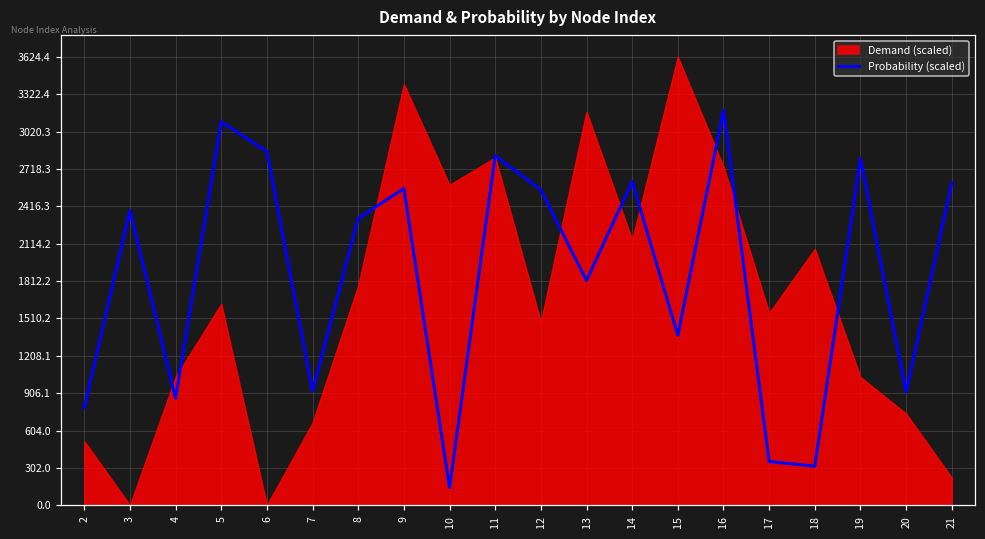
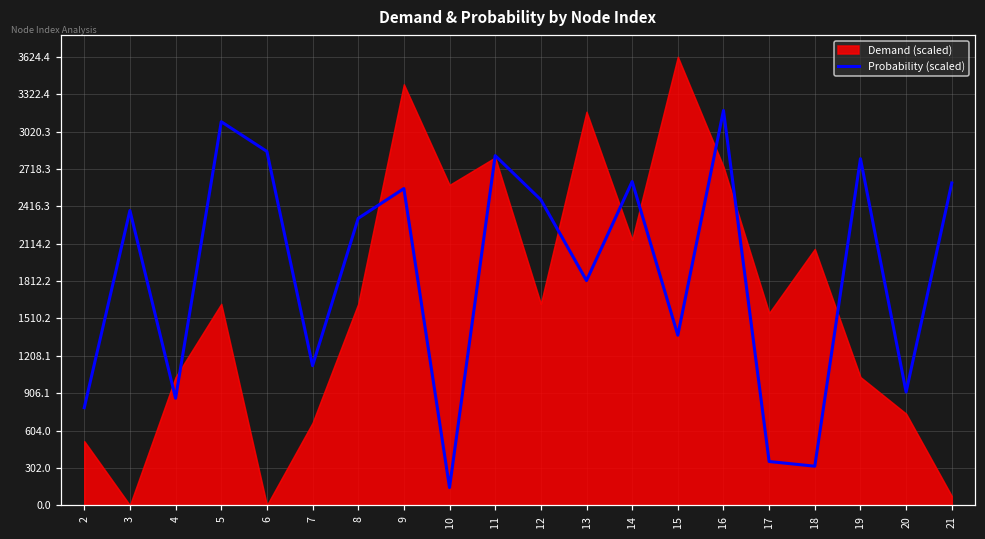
  {
    "Probability (scaled)": {
      "2": 790,
      "3": 2380,
      "4": 860,
      "5": 3100,
      "6": 2860,
-     "7": 920,
+     "7": 1130,
      "8": 2320,
      "9": 2560,
      "10": 140,
-     "12": 2550,
+     "12": 2470,
      "13": 1820,
      "14": 2620,
      "15": 1370,
      "16": 3190,
      "17": 350,
      "18": 320,
      "19": 2800,
      "20": 920,
      "21": 2610
    },
    "Demand (scaled)": {
      "2": 520,
      "3": 0,
      "4": 1040,
      "5": 1630,
      "6": 0,
      "7": 670,
-     "8": 1780,
+     "8": 1630,
      "9": 3400,
      "10": 2590,
-     "12": 1480,
+     "12": 1630,
      "13": 3180,
      "14": 2150,
      "15": 3630,
      "16": 2740,
      "17": 1550,
      "18": 2070,
      "19": 1040,
      "20": 740,
-     "21": 220
+     "21": 70
    }
  }
